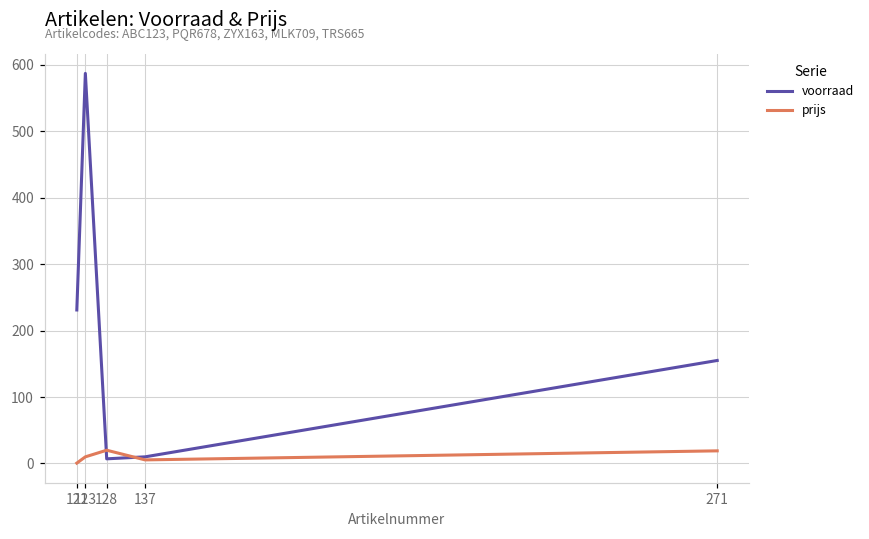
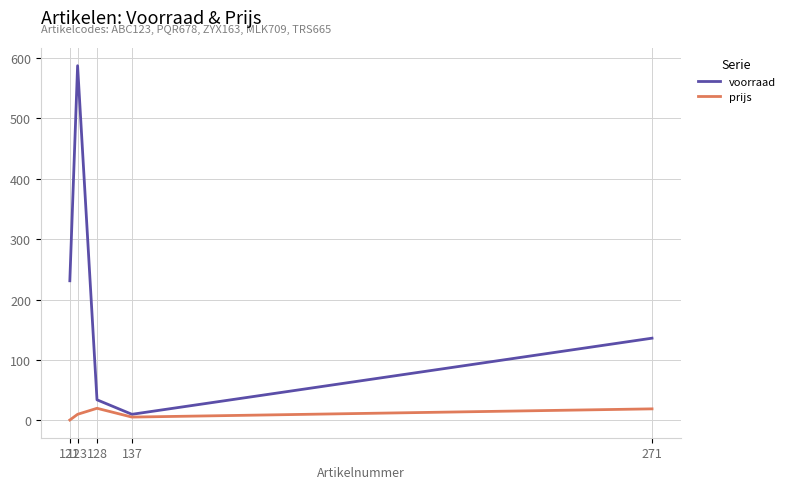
  {
    "voorraad": {
-     "128": 10,
+     "128": 30,
      "137": 10,
-     "271": 160
+     "271": 140
    },
    "prijs": {
      "128": 20,
      "137": 10,
      "271": 20
    }
  }
